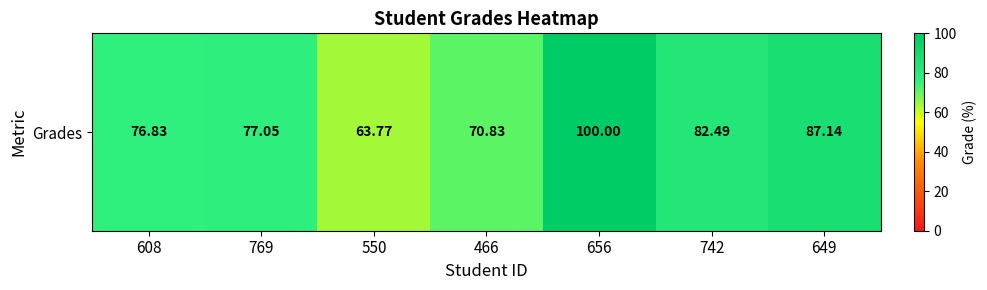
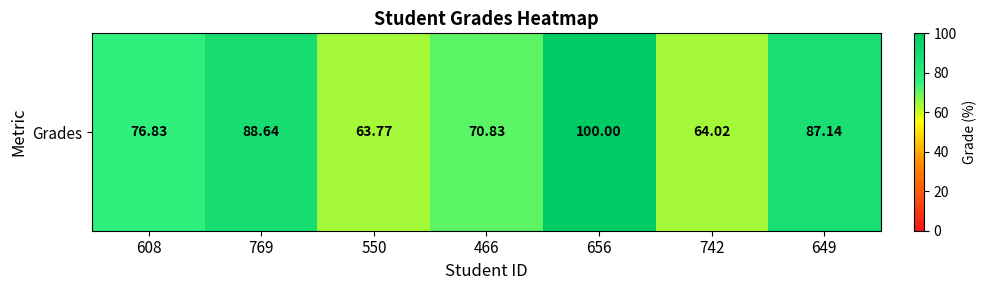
  {
    "Grades": {
      "608": 76.83,
-     "769": 77.05,
+     "769": 88.64,
      "550": 63.77,
      "466": 70.83,
      "656": 100.00,
-     "742": 82.49,
+     "742": 64.02,
      "649": 87.14
    }
  }
